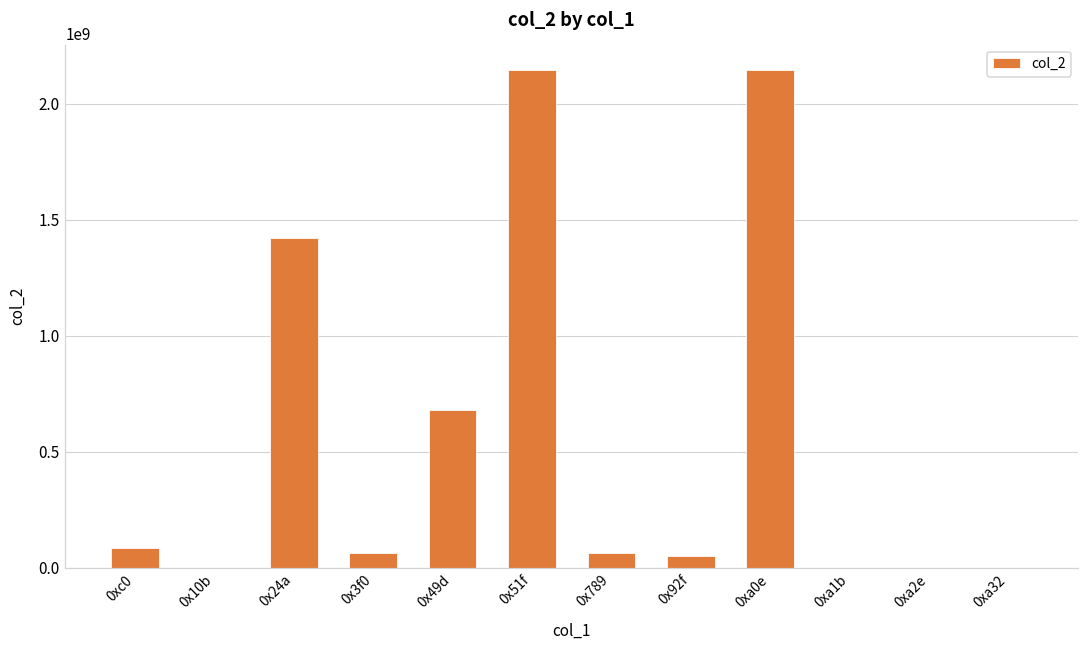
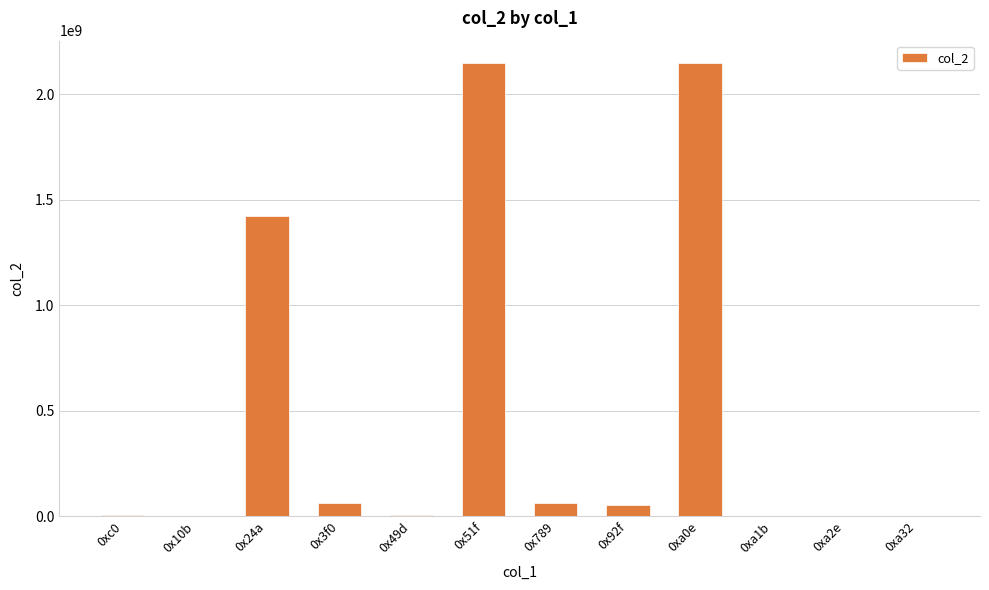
  {
-   "0xc0": 90000000,
+   "0xc0": 0,
    "0x24a": 1420000000,
    "0x3f0": 60000000,
-   "0x49d": 680000000,
+   "0x49d": 0,
    "0x51f": 2150000000,
    "0x789": 60000000,
    "0x92f": 50000000,
    "0xa0e": 2150000000
  }
